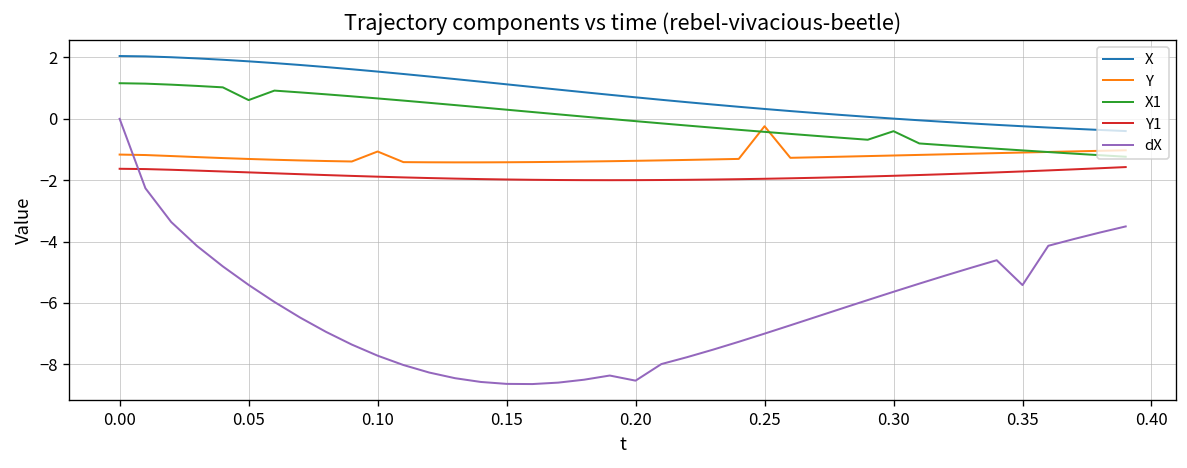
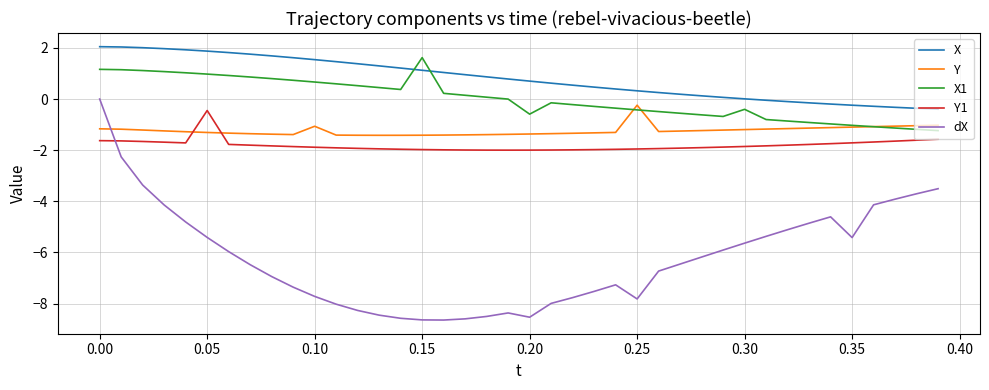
  {
    "X": {
      "0.00": 2.0,
      "0.05": 1.9,
      "0.10": 1.5,
      "0.15": 1.1,
      "0.20": 0.7,
      "0.25": 0.3,
      "0.30": 0.0,
      "0.35": -0.2
    },
    "Y": {
      "0.00": -1.2,
      "0.05": -1.3,
      "0.10": -1.1,
      "0.15": -1.4,
      "0.20": -1.4,
      "0.25": -0.2,
      "0.30": -1.2
    },
    "X1": {
      "0.00": 1.2,
-     "0.05": 0.6,
+     "0.05": 1.0,
      "0.10": 0.7,
-     "0.15": 0.3,
-     "0.20": -0.1,
+     "0.15": 1.6,
+     "0.20": -0.6,
      "0.25": -0.4,
      "0.30": -0.4
    },
    "Y1": {
      "0.00": -1.6,
-     "0.05": -1.7,
+     "0.05": -0.4,
      "0.10": -1.9,
      "0.15": -2.0,
      "0.20": -2.0,
      "0.25": -2.0,
      "0.30": -1.9,
      "0.35": -1.7
    },
    "dX": {
      "0.00": 0.0,
      "0.05": -5.4,
      "0.10": -7.7,
      "0.15": -8.6,
      "0.20": -8.5,
-     "0.25": -7.0,
+     "0.25": -7.8,
      "0.30": -5.6,
      "0.35": -5.4
    }
  }
